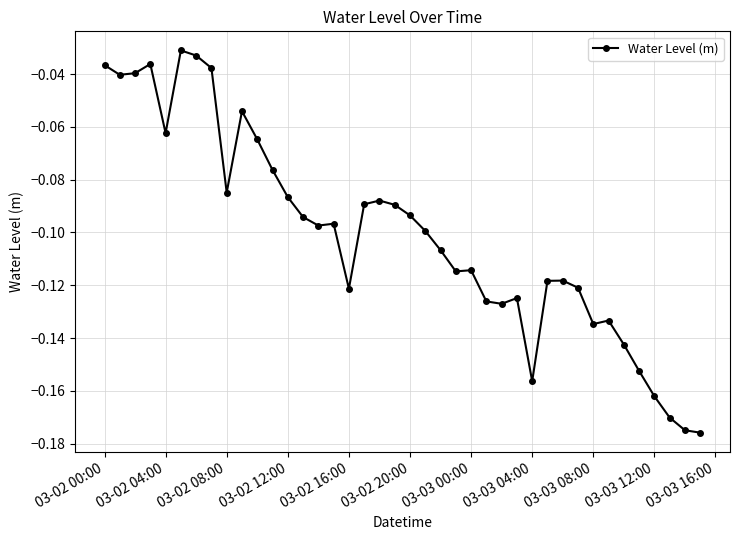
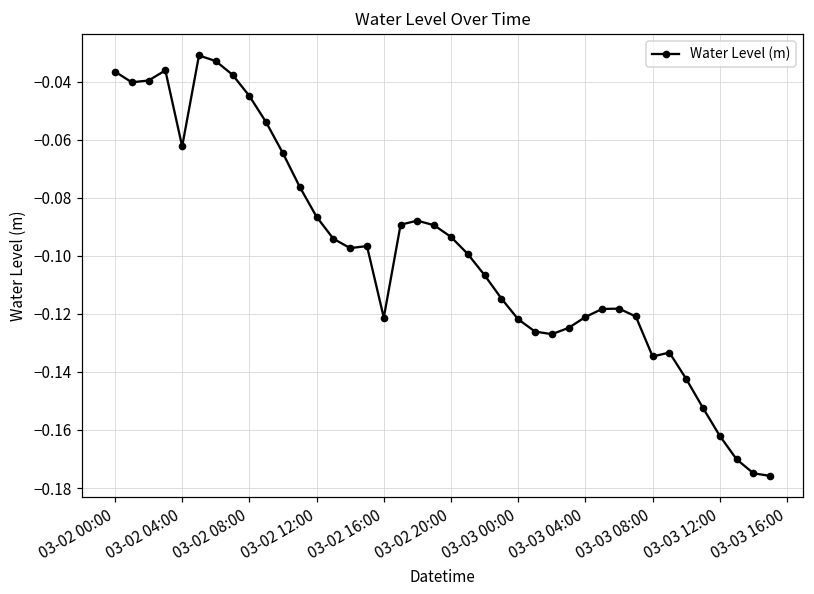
  {
    "03-02 00:00": -0.037,
    "03-02 04:00": -0.062,
-   "03-02 08:00": -0.085,
+   "03-02 08:00": -0.045,
    "03-02 12:00": -0.087,
    "03-02 16:00": -0.121,
    "03-02 20:00": -0.094,
-   "03-03 00:00": -0.114,
-   "03-03 04:00": -0.156,
+   "03-03 00:00": -0.122,
+   "03-03 04:00": -0.121,
    "03-03 08:00": -0.135,
    "03-03 12:00": -0.162
  }
